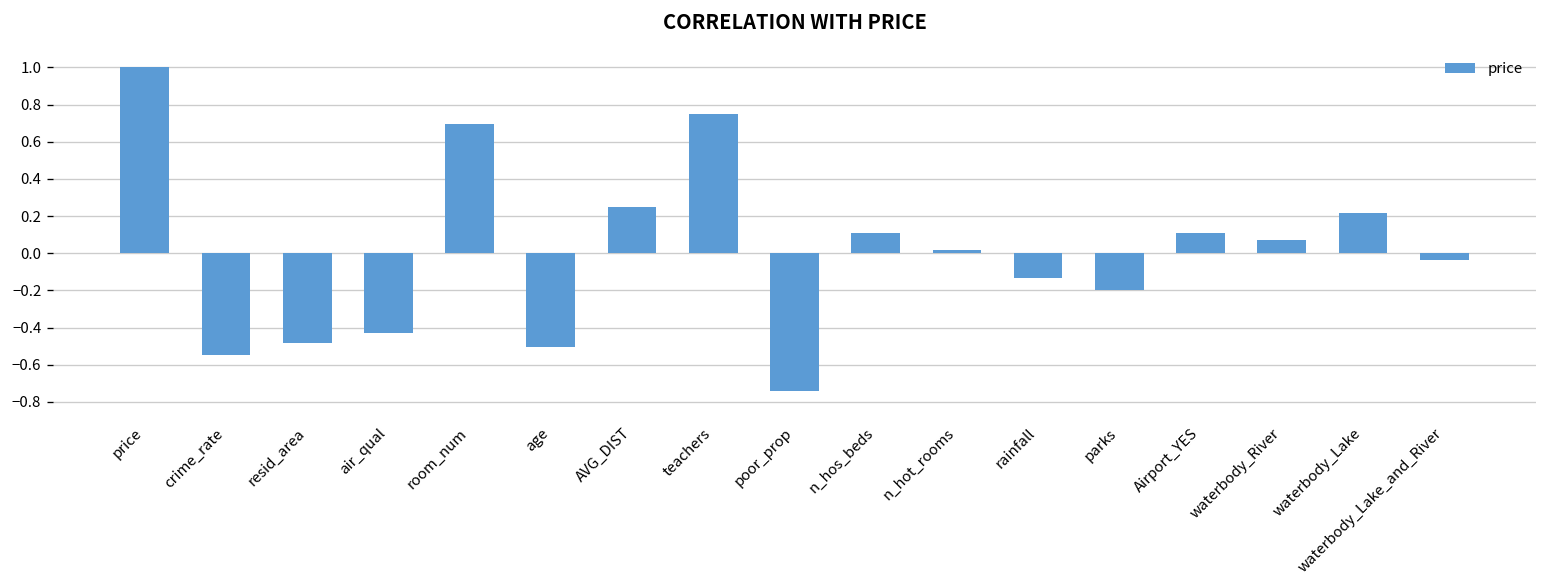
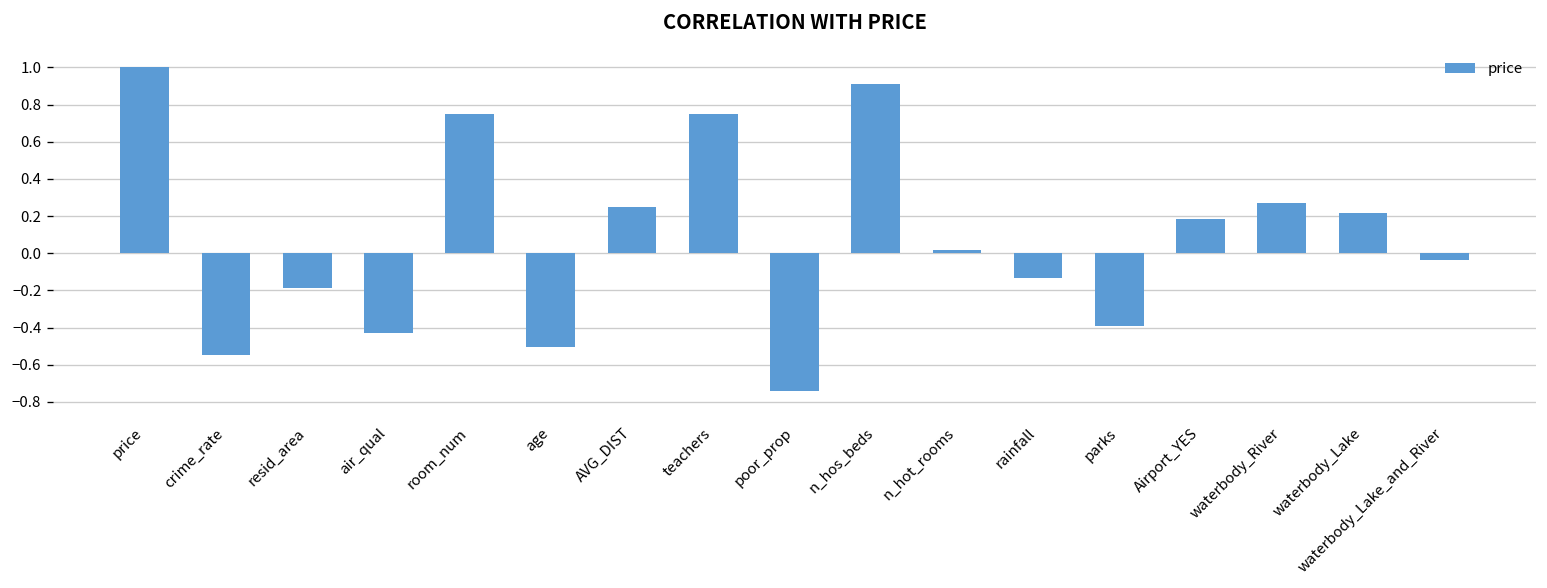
  {
    "price": 1.00,
    "crime_rate": -0.55,
-   "resid_area": -0.48,
+   "resid_area": -0.19,
    "air_qual": -0.43,
-   "room_num": 0.70,
+   "room_num": 0.75,
    "age": -0.50,
    "AVG_DIST": 0.25,
    "teachers": 0.75,
    "poor_prop": -0.74,
-   "n_hos_beds": 0.11,
+   "n_hos_beds": 0.91,
    "n_hot_rooms": 0.02,
    "rainfall": -0.14,
-   "parks": -0.20,
-   "Airport_YES": 0.11,
-   "waterbody_River": 0.07,
+   "parks": -0.39,
+   "Airport_YES": 0.18,
+   "waterbody_River": 0.27,
    "waterbody_Lake": 0.22,
    "waterbody_Lake_and_River": -0.04
  }
